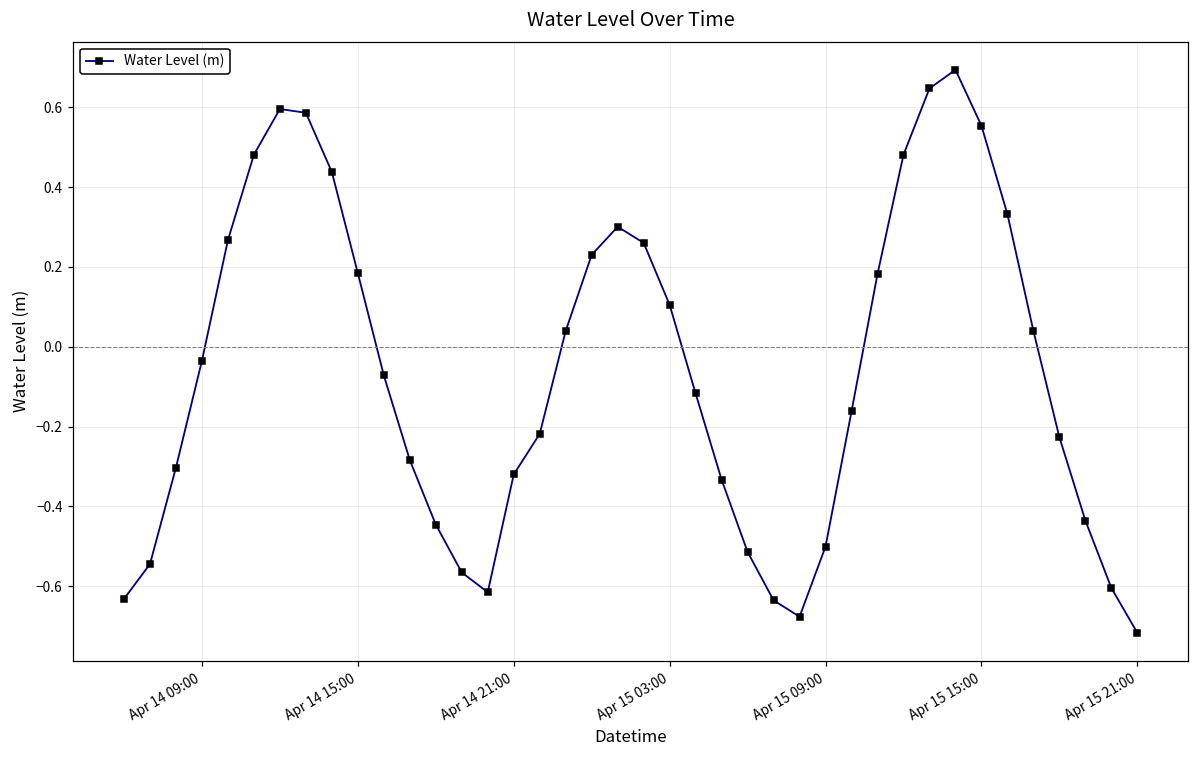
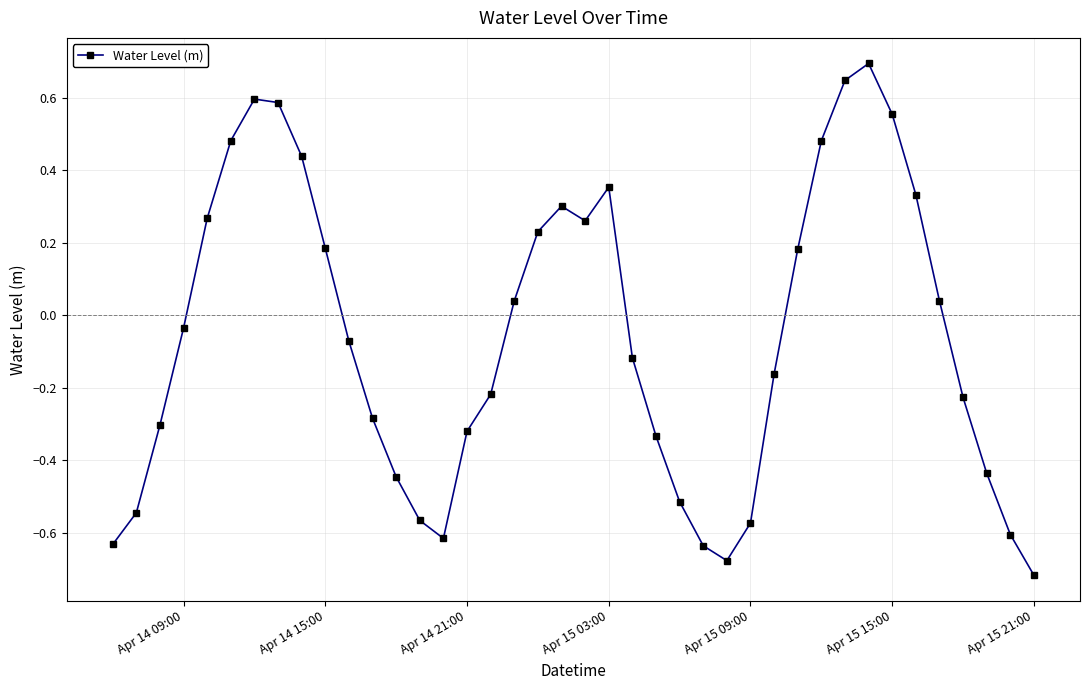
  {
    "Apr 14 09:00": -0.03,
    "Apr 14 15:00": 0.18,
    "Apr 14 21:00": -0.32,
-   "Apr 15 03:00": 0.10,
-   "Apr 15 09:00": -0.50,
+   "Apr 15 03:00": 0.35,
+   "Apr 15 09:00": -0.57,
    "Apr 15 15:00": 0.55,
    "Apr 15 21:00": -0.72
  }
